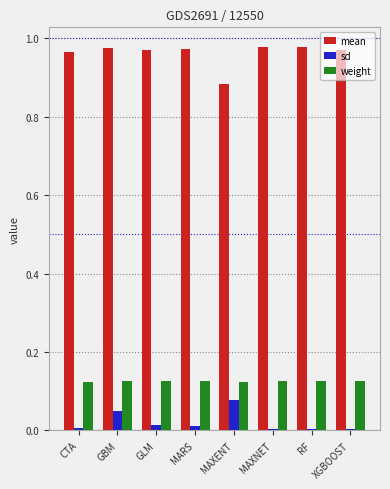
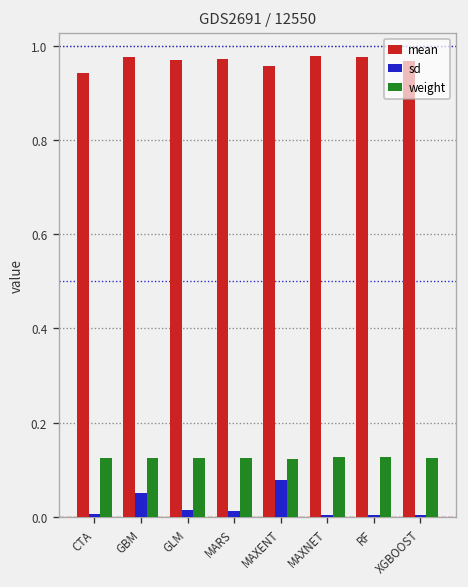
  {
    "mean": {
-     "CTA": 0.96,
+     "CTA": 0.94,
      "GBM": 0.98,
      "GLM": 0.97,
      "MARS": 0.97,
-     "MAXENT": 0.88,
+     "MAXENT": 0.96,
      "MAXNET": 0.98,
      "RF": 0.98
    },
    "sd": {
      "GBM": 0.05,
      "GLM": 0.01,
      "MARS": 0.01,
      "MAXENT": 0.08
    },
    "weight": {
      "CTA": 0.12,
      "GBM": 0.13,
      "GLM": 0.12,
      "MARS": 0.13,
      "MAXENT": 0.12,
      "MAXNET": 0.13,
      "RF": 0.13,
      "XGBOOST": 0.12
    }
  }
